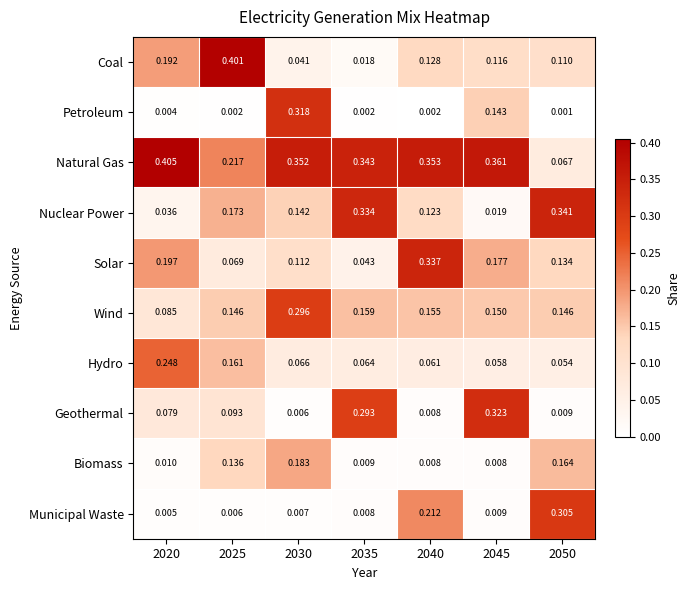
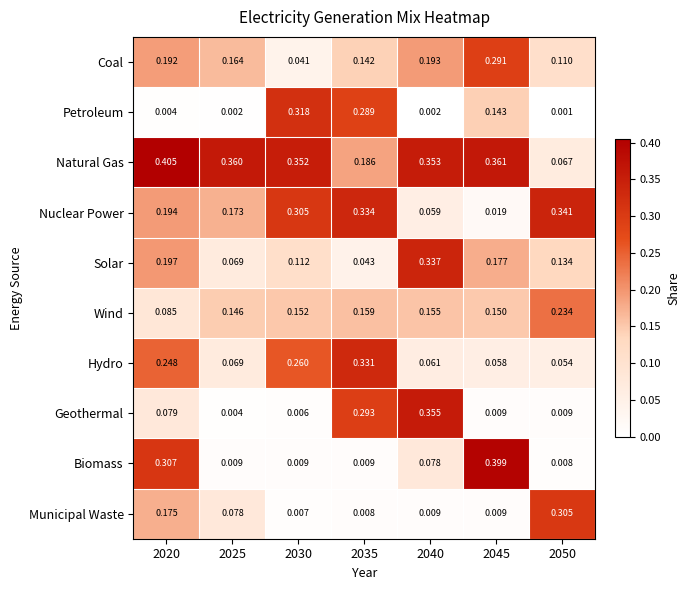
  {
    "Coal": {
      "2020": 0.192,
-     "2025": 0.401,
+     "2025": 0.164,
      "2030": 0.041,
-     "2035": 0.018,
-     "2040": 0.128,
-     "2045": 0.116,
+     "2035": 0.142,
+     "2040": 0.193,
+     "2045": 0.291,
      "2050": 0.110
    },
    "Petroleum": {
      "2020": 0.004,
      "2025": 0.002,
      "2030": 0.318,
-     "2035": 0.002,
+     "2035": 0.289,
      "2040": 0.002,
      "2045": 0.143,
      "2050": 0.001
    },
    "Natural Gas": {
      "2020": 0.405,
-     "2025": 0.217,
+     "2025": 0.360,
      "2030": 0.352,
-     "2035": 0.343,
+     "2035": 0.186,
      "2040": 0.353,
      "2045": 0.361,
      "2050": 0.067
    },
    "Nuclear Power": {
-     "2020": 0.036,
+     "2020": 0.194,
      "2025": 0.173,
-     "2030": 0.142,
+     "2030": 0.305,
      "2035": 0.334,
-     "2040": 0.123,
+     "2040": 0.059,
      "2045": 0.019,
      "2050": 0.341
    },
    "Solar": {
      "2020": 0.197,
      "2025": 0.069,
      "2030": 0.112,
      "2035": 0.043,
      "2040": 0.337,
      "2045": 0.177,
      "2050": 0.134
    },
    "Wind": {
      "2020": 0.085,
      "2025": 0.146,
-     "2030": 0.296,
+     "2030": 0.152,
      "2035": 0.159,
      "2040": 0.155,
      "2045": 0.150,
-     "2050": 0.146
+     "2050": 0.234
    },
    "Hydro": {
      "2020": 0.248,
-     "2025": 0.161,
-     "2030": 0.066,
-     "2035": 0.064,
+     "2025": 0.069,
+     "2030": 0.260,
+     "2035": 0.331,
      "2040": 0.061,
      "2045": 0.058,
      "2050": 0.054
    },
    "Geothermal": {
      "2020": 0.079,
-     "2025": 0.093,
+     "2025": 0.004,
      "2030": 0.006,
      "2035": 0.293,
-     "2040": 0.008,
-     "2045": 0.323,
+     "2040": 0.355,
+     "2045": 0.009,
      "2050": 0.009
    },
    "Biomass": {
-     "2020": 0.010,
-     "2025": 0.136,
-     "2030": 0.183,
+     "2020": 0.307,
+     "2025": 0.009,
+     "2030": 0.009,
      "2035": 0.009,
-     "2040": 0.008,
-     "2045": 0.008,
-     "2050": 0.164
+     "2040": 0.078,
+     "2045": 0.399,
+     "2050": 0.008
    },
    "Municipal Waste": {
-     "2020": 0.005,
-     "2025": 0.006,
+     "2020": 0.175,
+     "2025": 0.078,
      "2030": 0.007,
      "2035": 0.008,
-     "2040": 0.212,
+     "2040": 0.009,
      "2045": 0.009,
      "2050": 0.305
    }
  }
